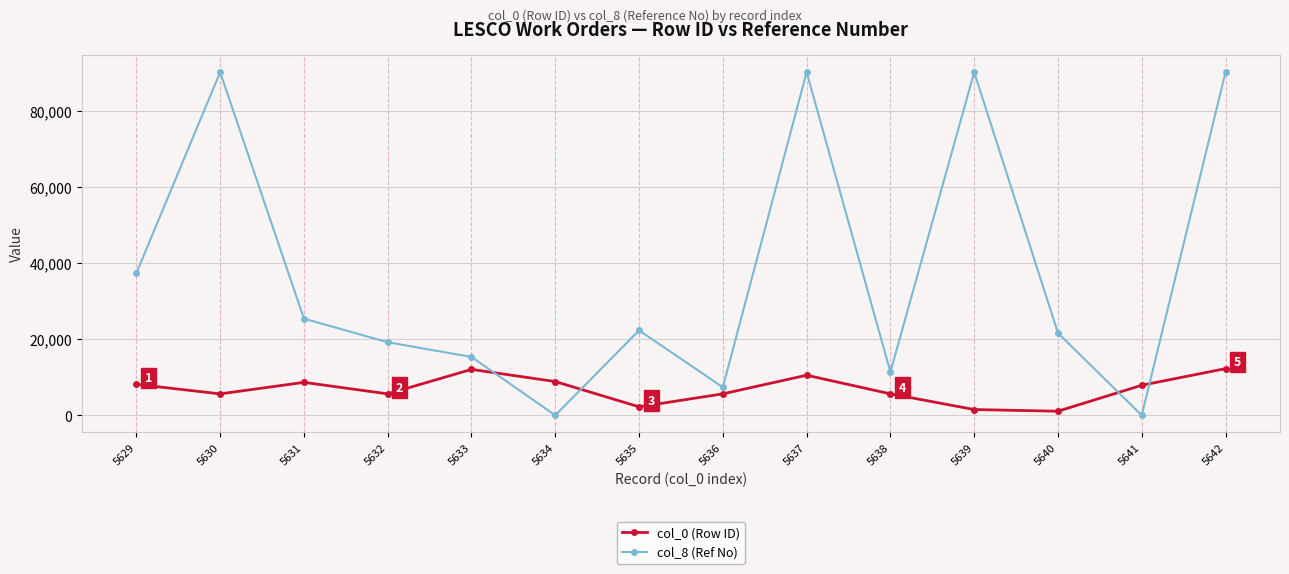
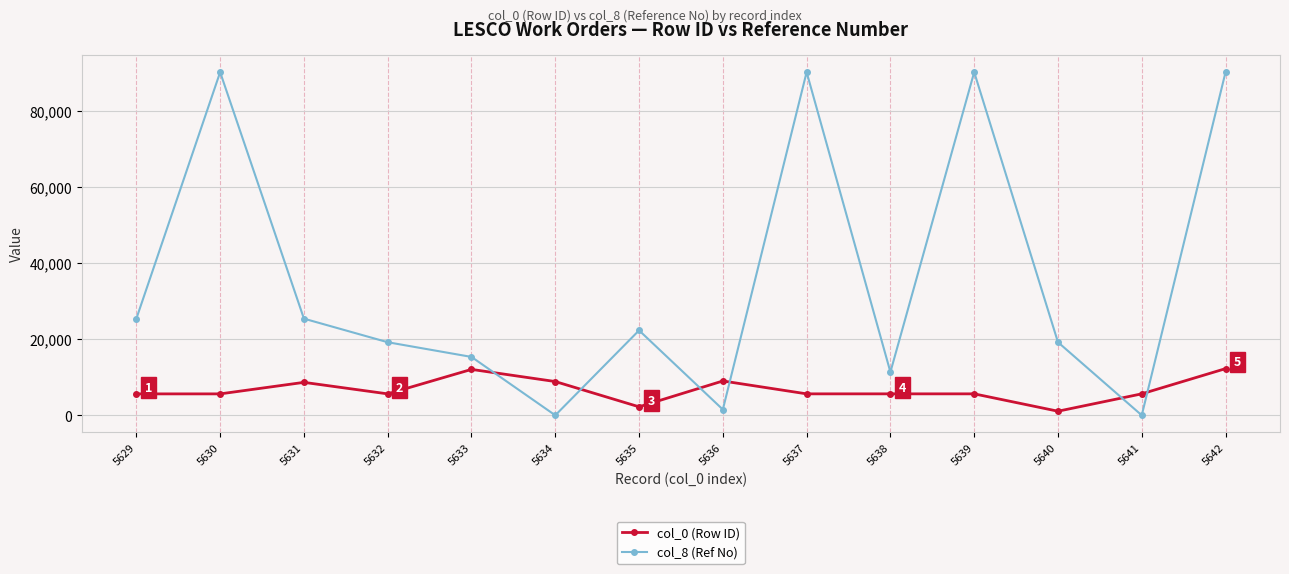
  {
    "col_0 (Row ID)": {
-     "5629": "8,000",
+     "5629": "6,000",
      "5630": "6,000",
      "5631": "9,000",
      "5633": "12,000",
      "5634": "9,000",
-     "5636": "6,000",
-     "5637": "11,000",
-     "5639": "2,000",
+     "5636": "9,000",
+     "5637": "6,000",
+     "5639": "6,000",
      "5640": "1,000",
-     "5641": "8,000"
+     "5641": "6,000"
    },
    "col_8 (Ref No)": {
-     "5629": "37,000",
+     "5629": "25,000",
      "5630": "90,000",
      "5631": "25,000",
      "5632": "19,000",
      "5633": "15,000",
      "5634": "0",
      "5635": "22,000",
-     "5636": "7,000",
+     "5636": "2,000",
      "5637": "90,000",
      "5638": "11,000",
      "5639": "90,000",
-     "5640": "22,000",
+     "5640": "19,000",
      "5641": "0",
      "5642": "90,000"
    }
  }
